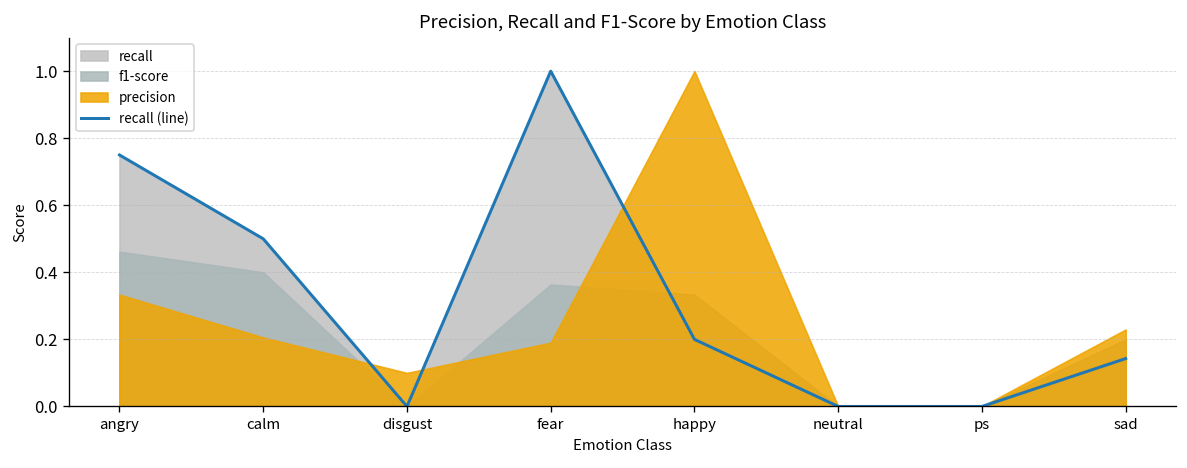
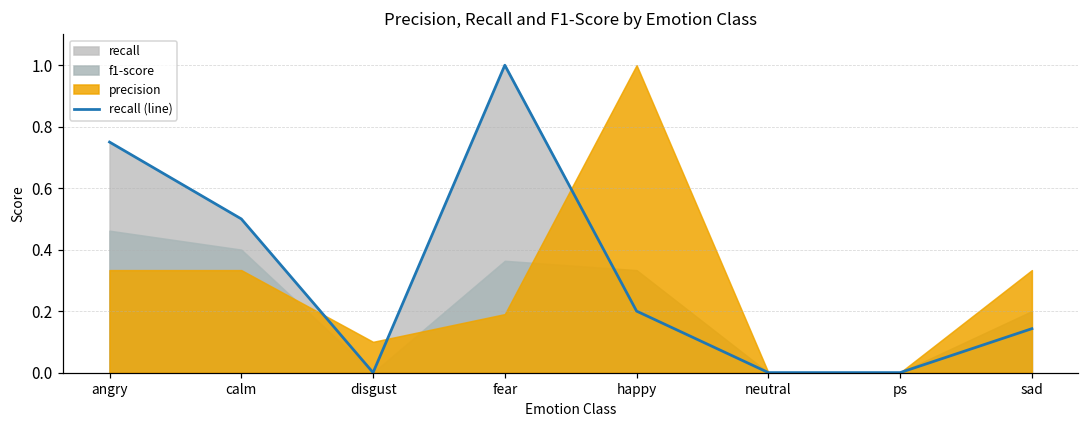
  {
    "precision": {
      "angry": 0.33,
-     "calm": 0.21,
+     "calm": 0.33,
      "disgust": 0.10,
      "fear": 0.19,
      "happy": 1.00,
-     "sad": 0.23
+     "sad": 0.33
    }
  }
